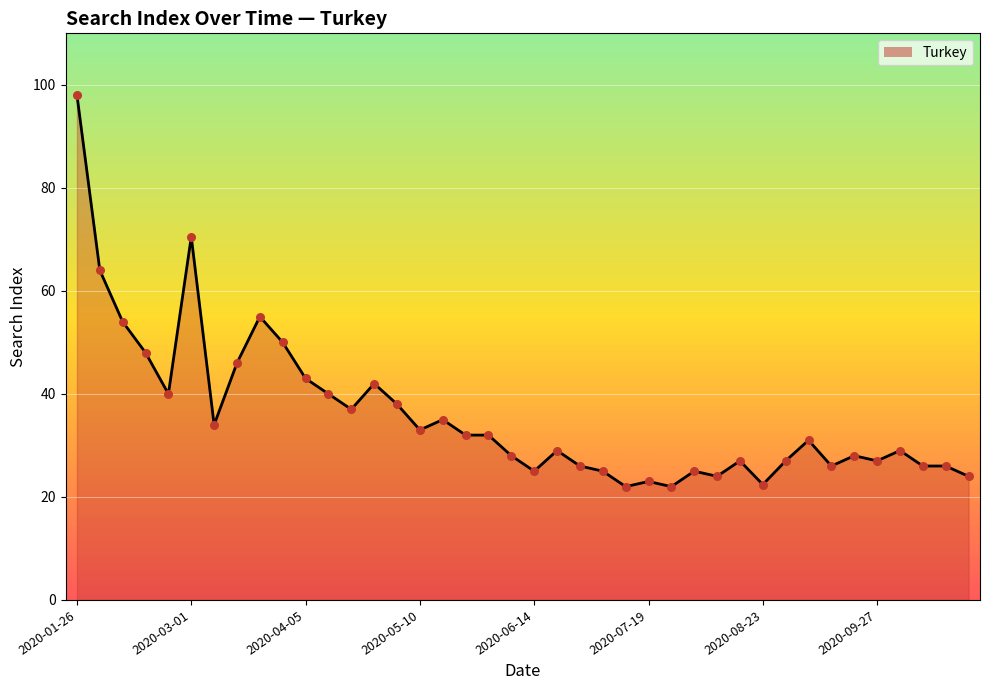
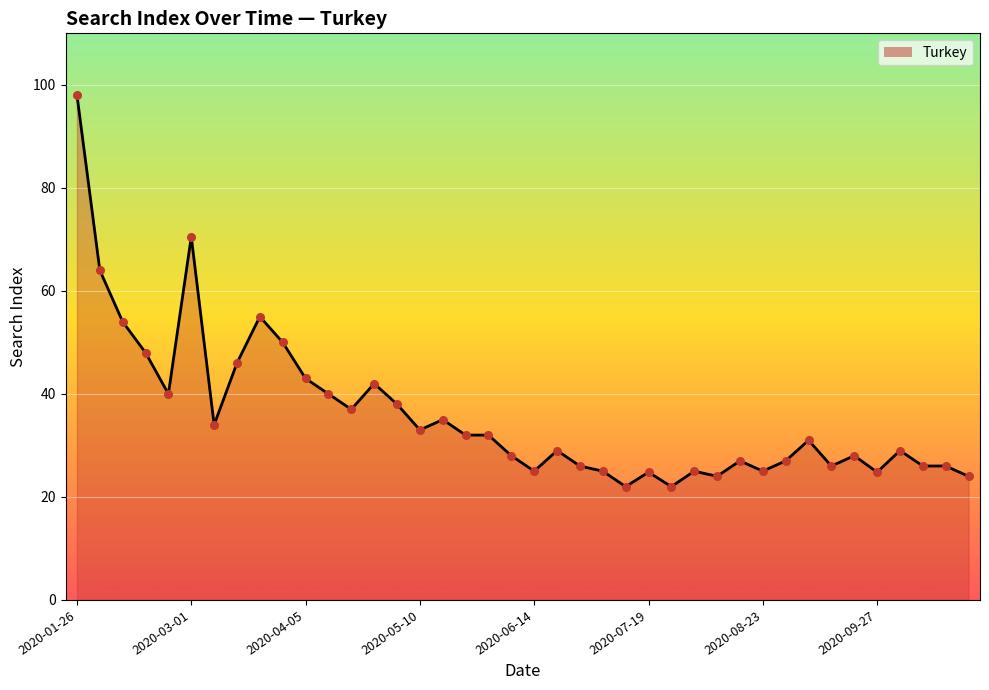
  {
    "2020-01-26": 98,
    "2020-03-01": 71,
    "2020-04-05": 43,
    "2020-05-10": 33,
    "2020-06-14": 25,
-   "2020-07-19": 23,
-   "2020-08-23": 22,
-   "2020-09-27": 27
+   "2020-07-19": 25,
+   "2020-08-23": 25,
+   "2020-09-27": 25
  }
